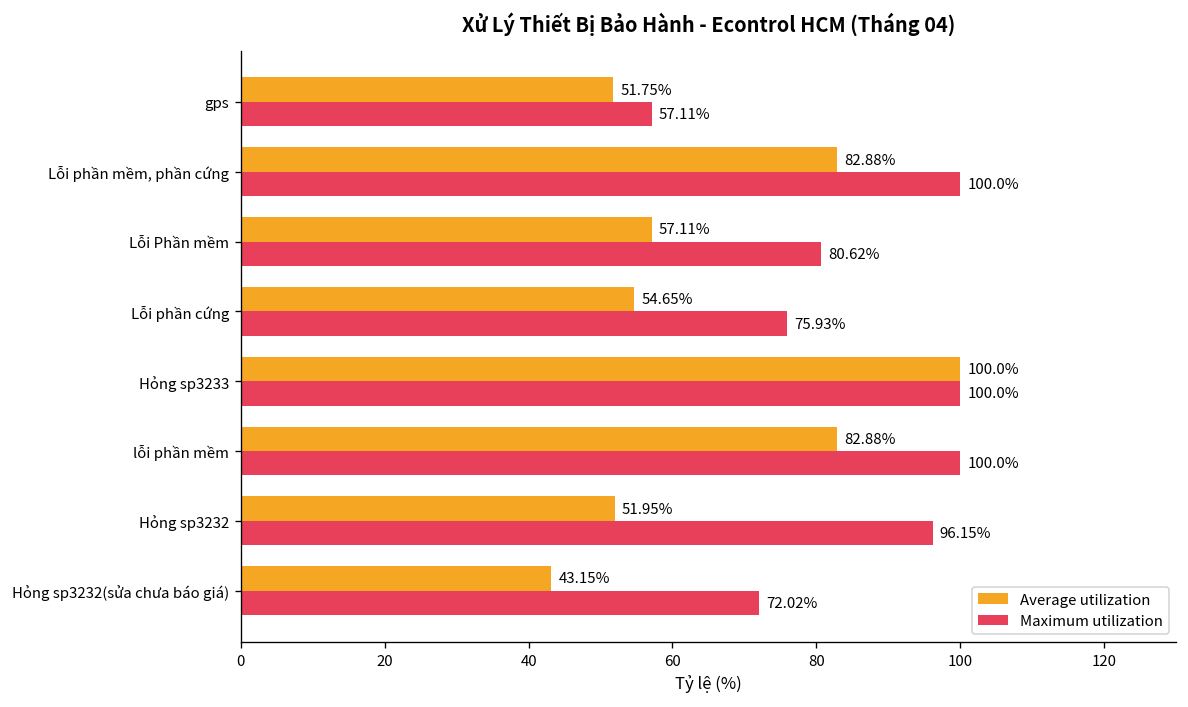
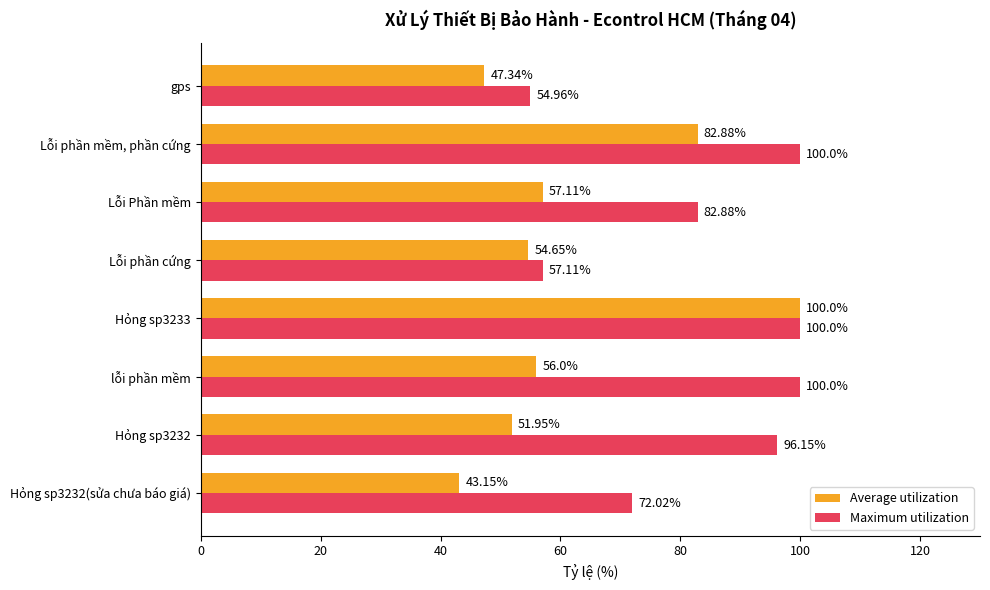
  {
    "Average utilization": {
-     "gps": "51.75%",
+     "gps": "47.34%",
      "Lỗi phần mềm, phần cứng": "82.88%",
      "Lỗi Phần mềm": "57.11%",
      "Lỗi phần cứng": "54.65%",
      "Hỏng sp3233": "100.0%",
-     "lỗi phần mềm": "82.88%",
+     "lỗi phần mềm": "56.0%",
      "Hỏng sp3232": "51.95%",
      "Hỏng sp3232(sửa chưa báo giá)": "43.15%"
    },
    "Maximum utilization": {
-     "gps": "57.11%",
+     "gps": "54.96%",
      "Lỗi phần mềm, phần cứng": "100.0%",
-     "Lỗi Phần mềm": "80.62%",
-     "Lỗi phần cứng": "75.93%",
+     "Lỗi Phần mềm": "82.88%",
+     "Lỗi phần cứng": "57.11%",
      "Hỏng sp3233": "100.0%",
      "lỗi phần mềm": "100.0%",
      "Hỏng sp3232": "96.15%",
      "Hỏng sp3232(sửa chưa báo giá)": "72.02%"
    }
  }
